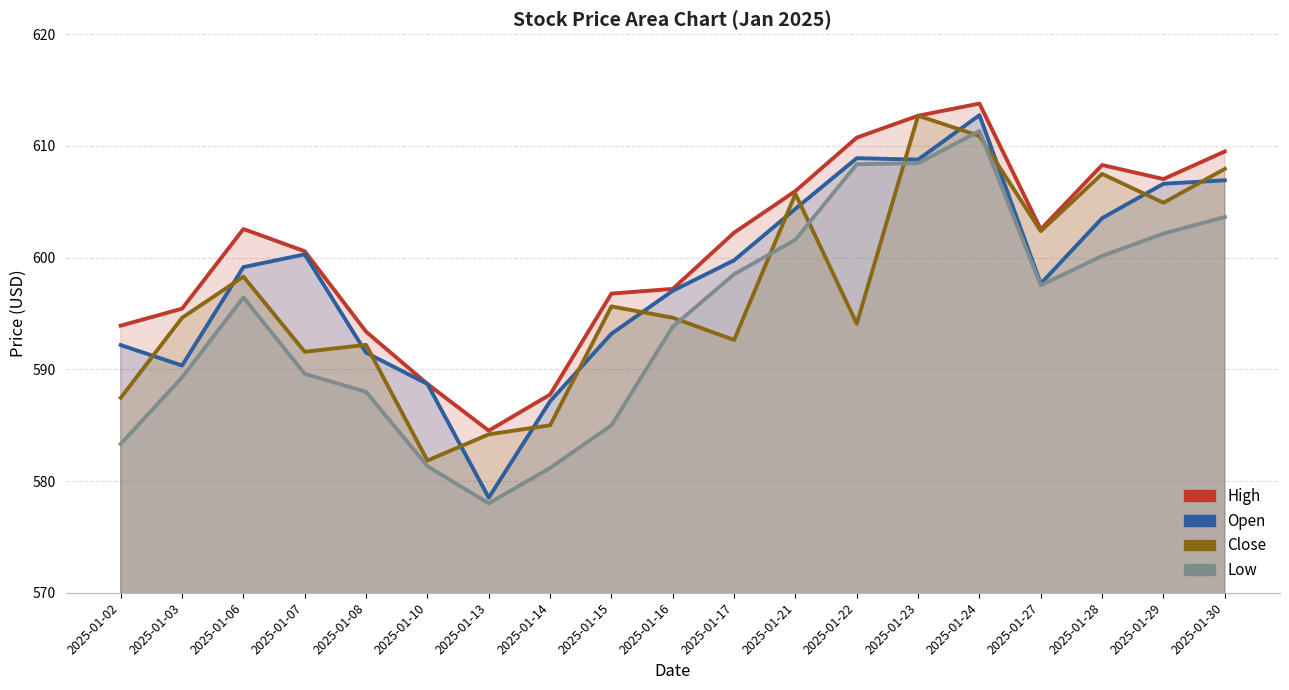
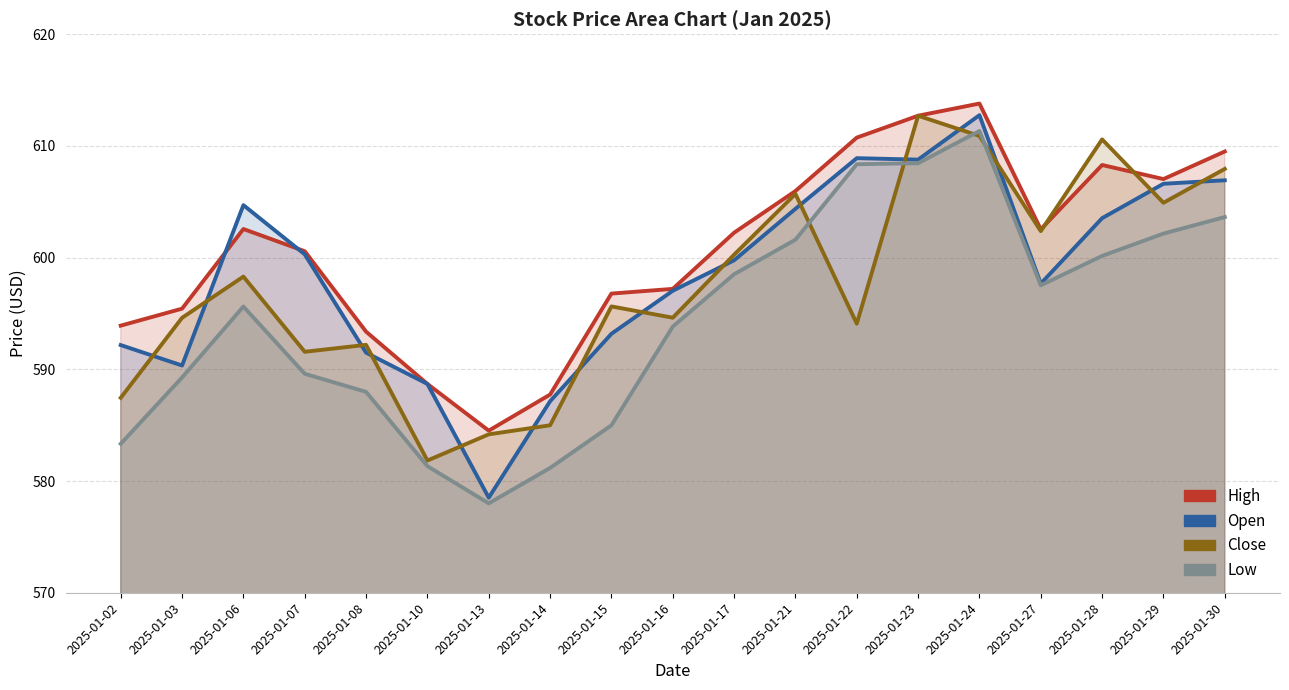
  {
    "High": {
      "2025-01-02": 593.9,
      "2025-01-03": 595.4,
      "2025-01-06": 602.6,
      "2025-01-07": 600.6,
      "2025-01-08": 593.4,
      "2025-01-13": 584.5,
      "2025-01-14": 587.7,
      "2025-01-15": 596.8,
      "2025-01-17": 602.2,
      "2025-01-21": 606.0,
      "2025-01-22": 610.7,
      "2025-01-24": 613.8,
      "2025-01-28": 608.3,
      "2025-01-29": 607.0,
      "2025-01-30": 609.5
    },
    "Open": {
      "2025-01-02": 592.2,
      "2025-01-03": 590.3,
-     "2025-01-06": 599.2,
+     "2025-01-06": 604.7,
      "2025-01-07": 600.3,
      "2025-01-08": 591.5,
      "2025-01-13": 578.5,
      "2025-01-14": 587.1,
      "2025-01-15": 593.2,
      "2025-01-17": 599.8,
      "2025-01-21": 604.4,
      "2025-01-22": 608.9,
      "2025-01-23": 608.8,
      "2025-01-24": 612.8,
      "2025-01-28": 603.5,
      "2025-01-29": 606.6,
      "2025-01-30": 606.9
    },
    "Close": {
      "2025-01-02": 587.5,
      "2025-01-03": 594.6,
      "2025-01-06": 598.3,
      "2025-01-07": 591.6,
      "2025-01-08": 592.2,
      "2025-01-10": 581.8,
      "2025-01-13": 584.2,
      "2025-01-14": 585.0,
      "2025-01-15": 595.6,
      "2025-01-16": 594.6,
-     "2025-01-17": 592.6,
+     "2025-01-17": 600.3,
      "2025-01-21": 605.7,
      "2025-01-22": 594.1,
      "2025-01-24": 610.9,
-     "2025-01-28": 607.5,
+     "2025-01-28": 610.6,
      "2025-01-29": 604.9,
      "2025-01-30": 607.9
    },
    "Low": {
      "2025-01-02": 583.3,
      "2025-01-03": 589.3,
-     "2025-01-06": 596.4,
+     "2025-01-06": 595.6,
      "2025-01-07": 589.6,
      "2025-01-08": 588.0,
      "2025-01-10": 581.3,
      "2025-01-13": 578.0,
      "2025-01-14": 581.2,
      "2025-01-15": 585.0,
      "2025-01-16": 593.8,
      "2025-01-17": 598.5,
      "2025-01-21": 601.6,
      "2025-01-22": 608.4,
      "2025-01-23": 608.5,
      "2025-01-24": 611.3,
      "2025-01-28": 600.2,
      "2025-01-29": 602.2,
      "2025-01-30": 603.6
    }
  }
